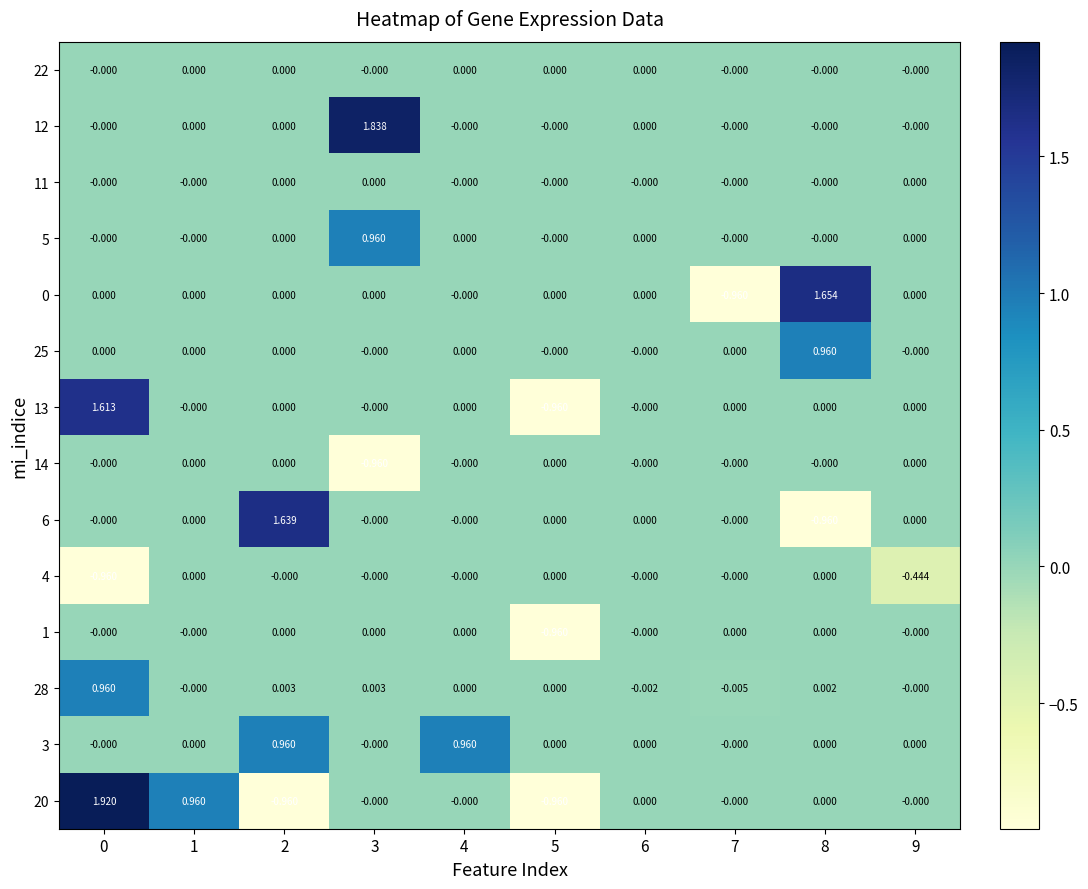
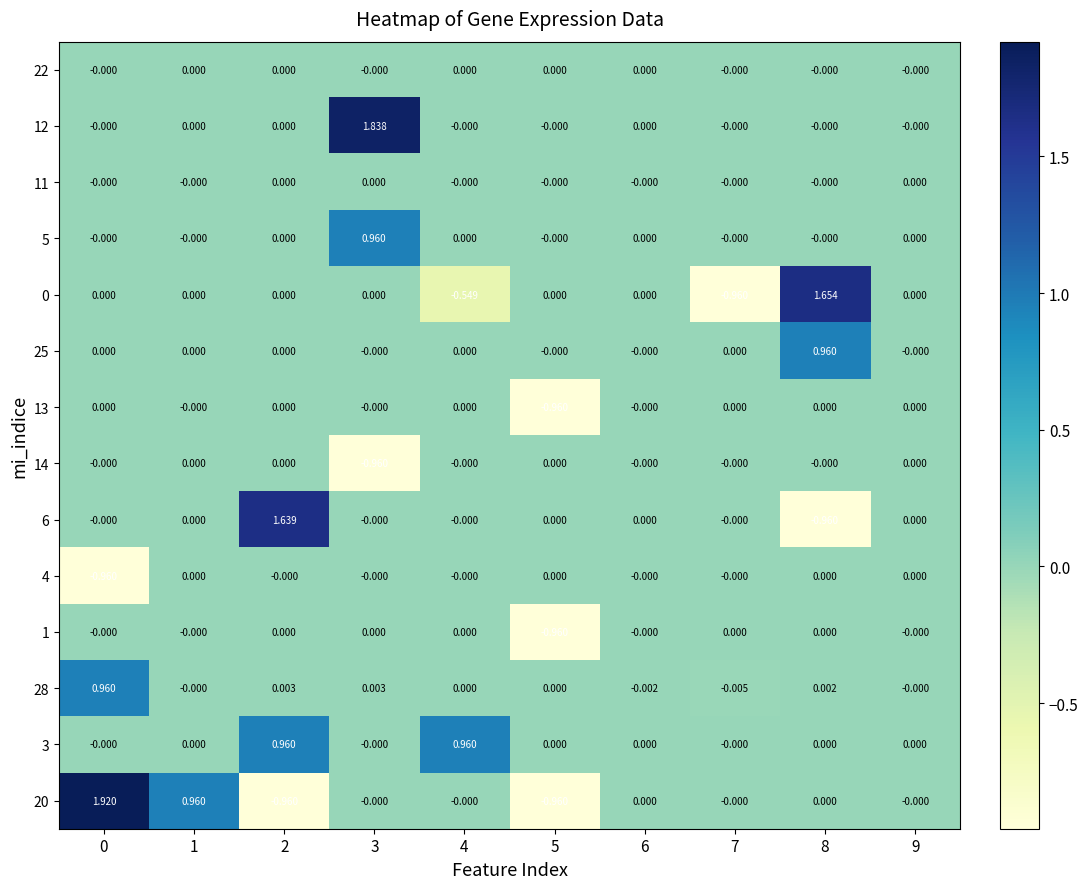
  {
    "22": {
      "0": -0.000,
      "1": 0.000,
      "2": 0.000,
      "3": -0.000,
      "4": 0.000,
      "5": 0.000,
      "6": 0.000,
      "7": -0.000,
      "8": -0.000,
      "9": -0.000
    },
    "12": {
      "0": -0.000,
      "1": 0.000,
      "2": 0.000,
      "3": 1.838,
      "4": -0.000,
      "5": -0.000,
      "6": 0.000,
      "7": -0.000,
      "8": -0.000,
      "9": -0.000
    },
    "11": {
      "0": -0.000,
      "1": -0.000,
      "2": 0.000,
      "3": 0.000,
      "4": -0.000,
      "5": -0.000,
      "6": -0.000,
      "7": -0.000,
      "8": -0.000,
      "9": 0.000
    },
    "5": {
      "0": -0.000,
      "1": -0.000,
      "2": 0.000,
      "3": 0.960,
      "4": 0.000,
      "5": -0.000,
      "6": 0.000,
      "7": -0.000,
      "8": -0.000,
      "9": 0.000
    },
    "0": {
      "0": 0.000,
      "1": 0.000,
      "2": 0.000,
      "3": 0.000,
-     "4": -0.000,
+     "4": -0.549,
      "5": 0.000,
      "6": 0.000,
      "8": 1.654,
      "9": 0.000
    },
    "25": {
      "0": 0.000,
      "1": 0.000,
      "2": 0.000,
      "3": -0.000,
      "4": 0.000,
      "5": -0.000,
      "6": -0.000,
      "7": 0.000,
      "8": 0.960,
      "9": -0.000
    },
    "13": {
-     "0": 1.613,
+     "0": 0.000,
      "1": -0.000,
      "2": 0.000,
      "3": -0.000,
      "4": 0.000,
      "6": -0.000,
      "7": 0.000,
      "8": 0.000,
      "9": 0.000
    },
    "14": {
      "0": -0.000,
      "1": 0.000,
      "2": 0.000,
      "4": -0.000,
      "5": 0.000,
      "6": -0.000,
      "7": -0.000,
      "8": -0.000,
      "9": 0.000
    },
    "6": {
      "0": -0.000,
      "1": 0.000,
      "2": 1.639,
      "3": -0.000,
      "4": -0.000,
      "5": 0.000,
      "6": 0.000,
      "7": -0.000,
      "9": 0.000
    },
    "4": {
      "1": 0.000,
      "2": -0.000,
      "3": -0.000,
      "4": -0.000,
      "5": 0.000,
      "6": -0.000,
      "7": -0.000,
      "8": 0.000,
-     "9": -0.444
+     "9": 0.000
    },
    "1": {
      "0": -0.000,
      "1": -0.000,
      "2": 0.000,
      "3": 0.000,
      "4": 0.000,
      "6": -0.000,
      "7": 0.000,
      "8": 0.000,
      "9": -0.000
    },
    "28": {
      "0": 0.960,
      "1": -0.000,
      "2": 0.003,
      "3": 0.003,
      "4": 0.000,
      "5": 0.000,
      "6": -0.002,
      "7": -0.005,
      "8": 0.002,
      "9": -0.000
    },
    "3": {
      "0": -0.000,
      "1": 0.000,
      "2": 0.960,
      "3": -0.000,
      "4": 0.960,
      "5": 0.000,
      "6": 0.000,
      "7": -0.000,
      "8": 0.000,
      "9": 0.000
    },
    "20": {
      "0": 1.920,
      "1": 0.960,
      "3": -0.000,
      "4": -0.000,
      "6": 0.000,
      "7": -0.000,
      "8": 0.000,
      "9": -0.000
    }
  }
